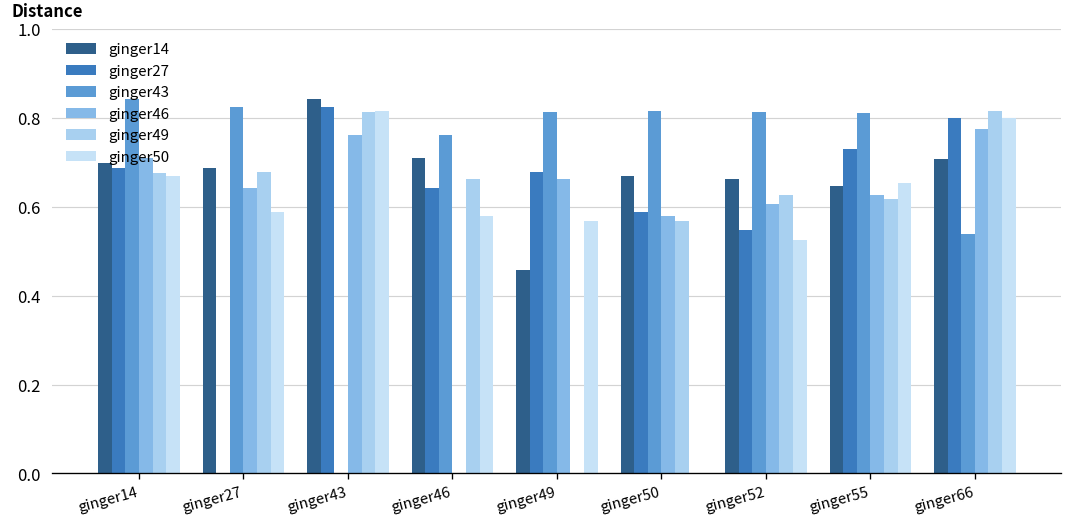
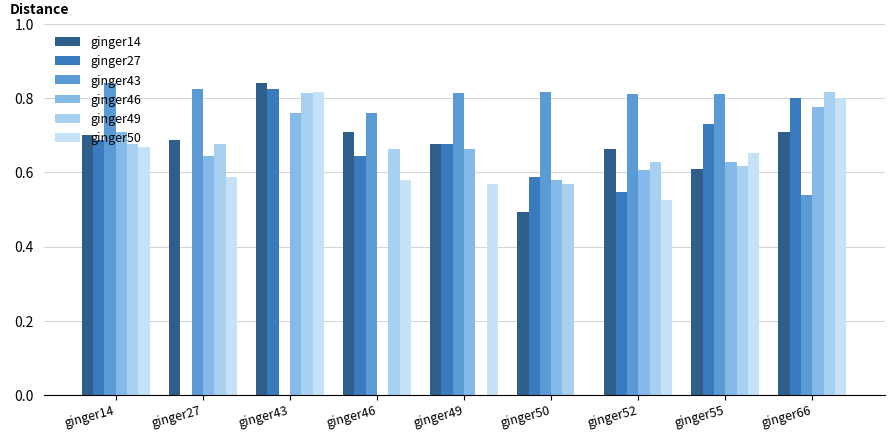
  {
    "ginger14": {
      "ginger14": 0.70,
      "ginger27": 0.69,
      "ginger43": 0.84,
      "ginger46": 0.71,
-     "ginger49": 0.46,
-     "ginger50": 0.67,
+     "ginger49": 0.68,
+     "ginger50": 0.49,
      "ginger52": 0.66,
-     "ginger55": 0.65,
+     "ginger55": 0.61,
      "ginger66": 0.71
    }
  }
